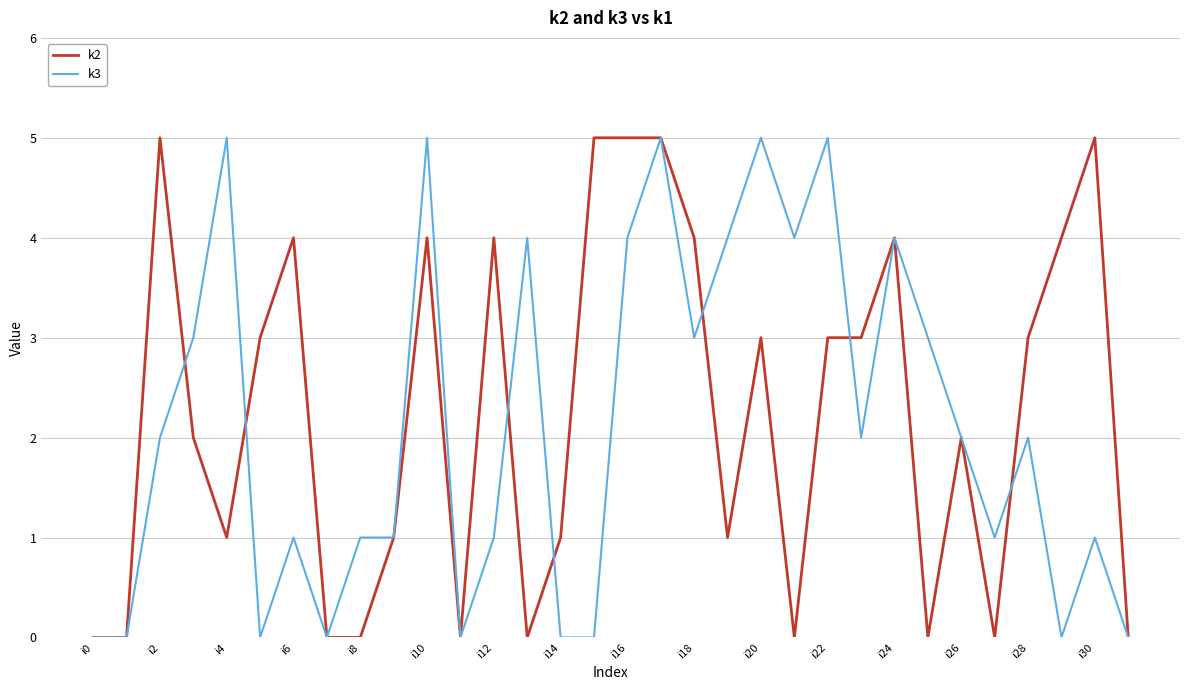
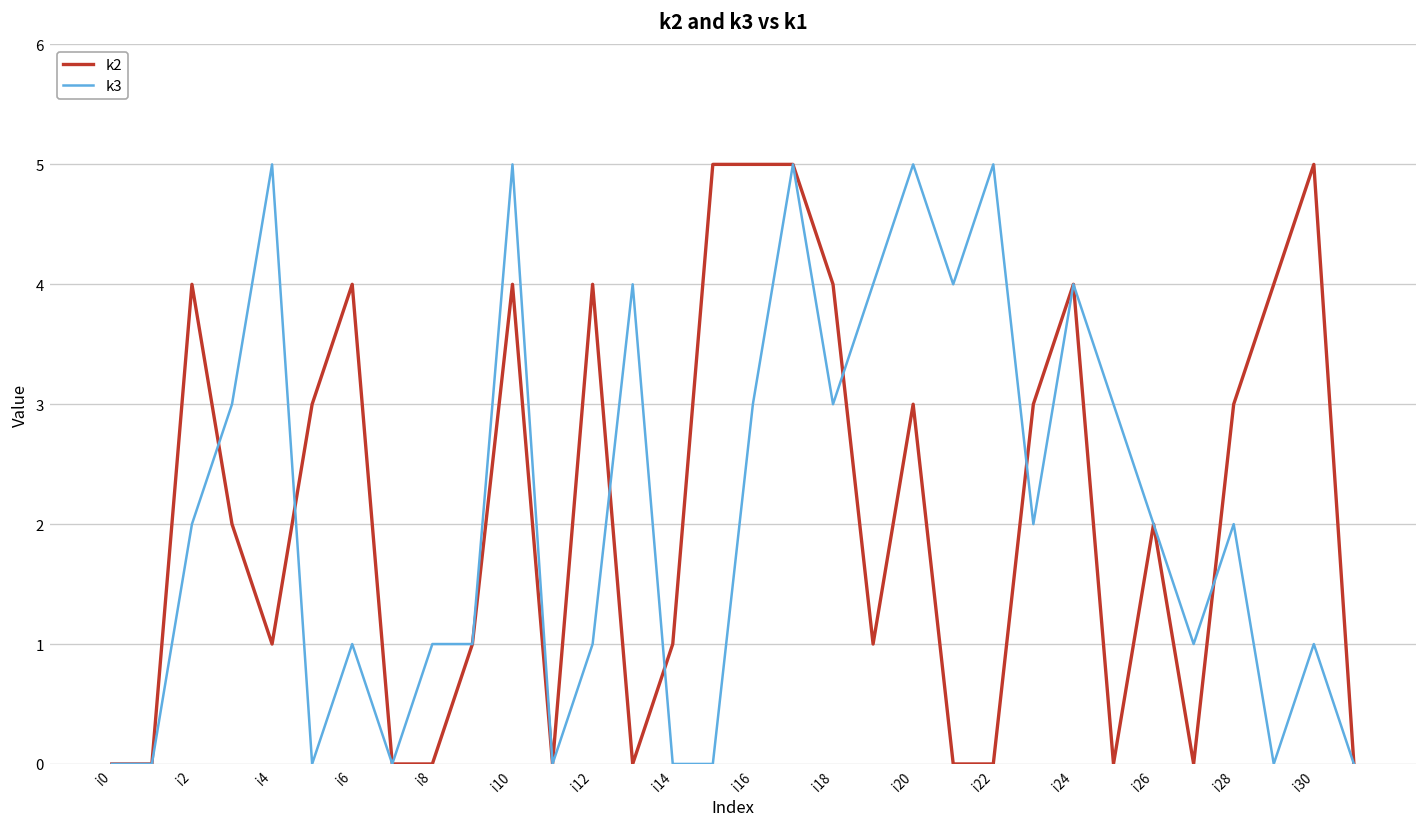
  {
    "k2": {
-     "i2": 5,
+     "i2": 4,
      "i4": 1,
      "i6": 4,
      "i8": 0,
      "i10": 4,
      "i12": 4,
      "i14": 1,
      "i16": 5,
      "i18": 4,
      "i20": 3,
-     "i22": 3,
+     "i22": 0,
      "i28": 3,
      "i30": 5
    },
    "k3": {
      "i2": 2,
      "i4": 5,
      "i6": 1,
      "i8": 1,
      "i10": 5,
      "i12": 1,
      "i14": 0,
-     "i16": 4,
+     "i16": 3,
      "i18": 3,
      "i20": 5,
      "i22": 5,
      "i28": 2,
      "i30": 1
    }
  }
